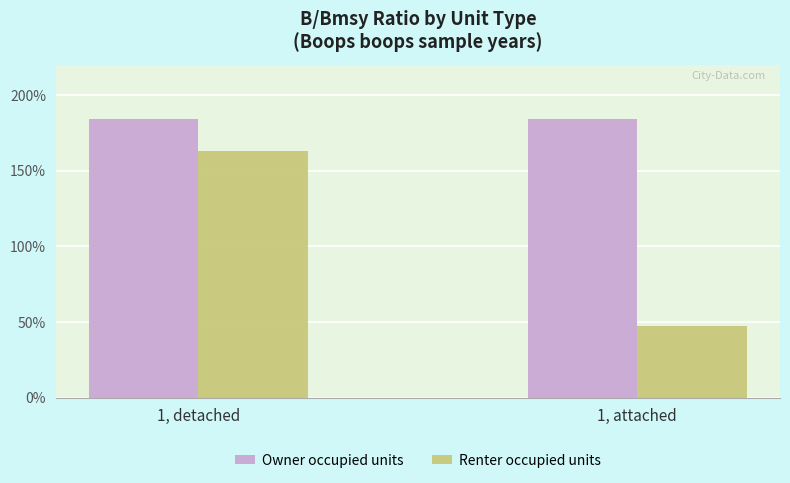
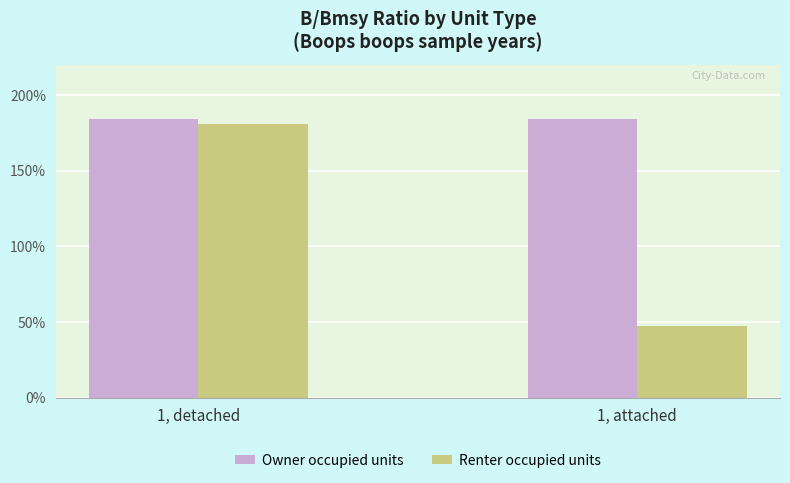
  {
    "Owner occupied units": {
      "1, detached": "184%",
      "1, attached": "184%"
    },
    "Renter occupied units": {
-     "1, detached": "163%",
+     "1, detached": "181%",
      "1, attached": "48%"
    }
  }
